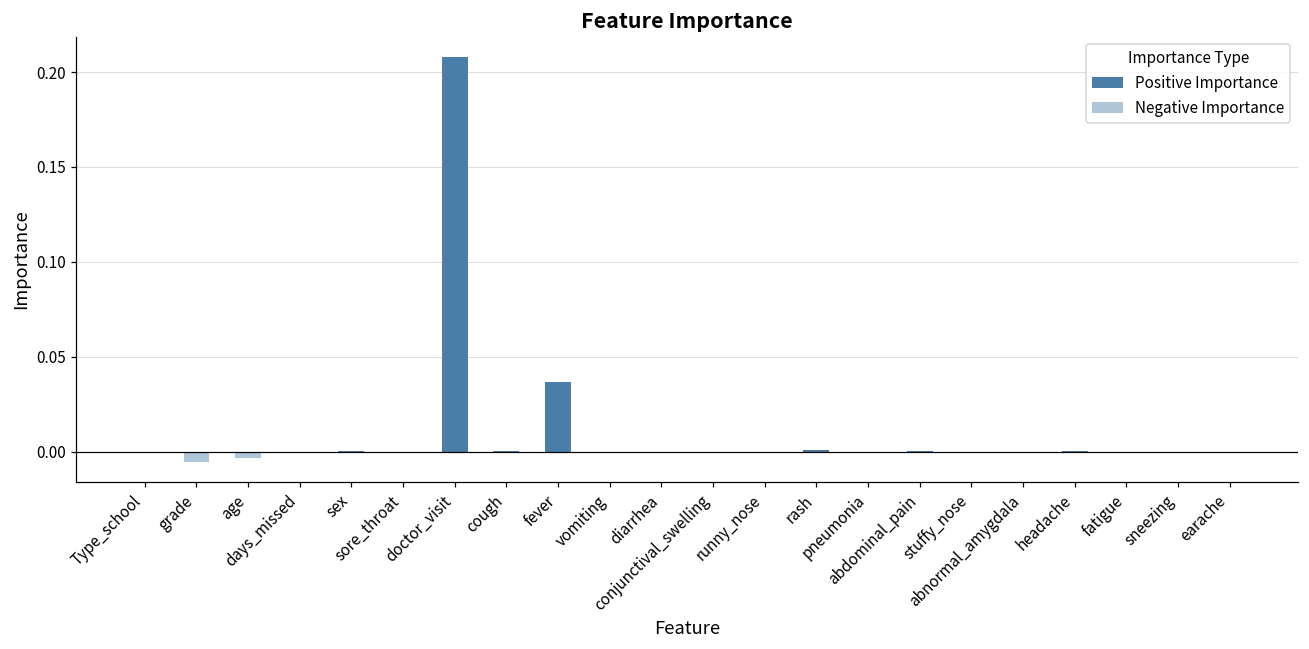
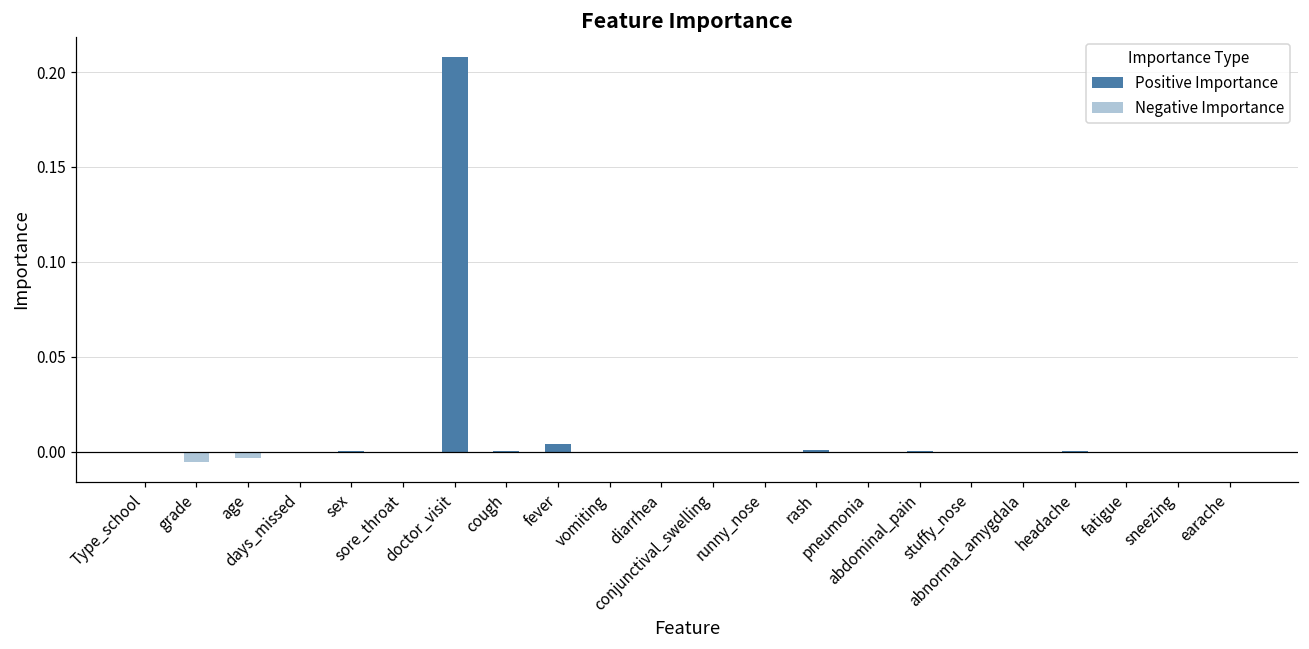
  {
    "Positive Importance": {
      "Type_school": 0.000,
      "grade": 0.000,
      "age": 0.000,
      "days_missed": 0.000,
      "sore_throat": 0.000,
      "doctor_visit": 0.208,
-     "fever": 0.037,
+     "fever": 0.004,
      "vomiting": 0.000,
      "diarrhea": 0.000,
      "conjunctival_swelling": 0.000,
      "runny_nose": 0.000,
      "pneumonia": 0.000,
      "stuffy_nose": 0.000,
      "abnormal_amygdala": 0.000,
      "fatigue": 0.000,
      "sneezing": 0.000,
      "earache": 0.000
    },
    "Negative Importance": {
      "grade": -0.005,
      "age": -0.003,
      "days_missed": 0.000,
      "sex": 0.000,
      "doctor_visit": 0.000,
      "cough": 0.000,
      "fever": 0.000,
      "vomiting": 0.000,
      "diarrhea": 0.000,
      "conjunctival_swelling": 0.000,
      "runny_nose": 0.000,
      "rash": 0.000,
      "pneumonia": 0.000,
      "abdominal_pain": 0.000,
      "stuffy_nose": 0.000,
      "abnormal_amygdala": 0.000,
      "headache": 0.000,
      "fatigue": 0.000,
      "sneezing": 0.000,
      "earache": 0.000
    }
  }
